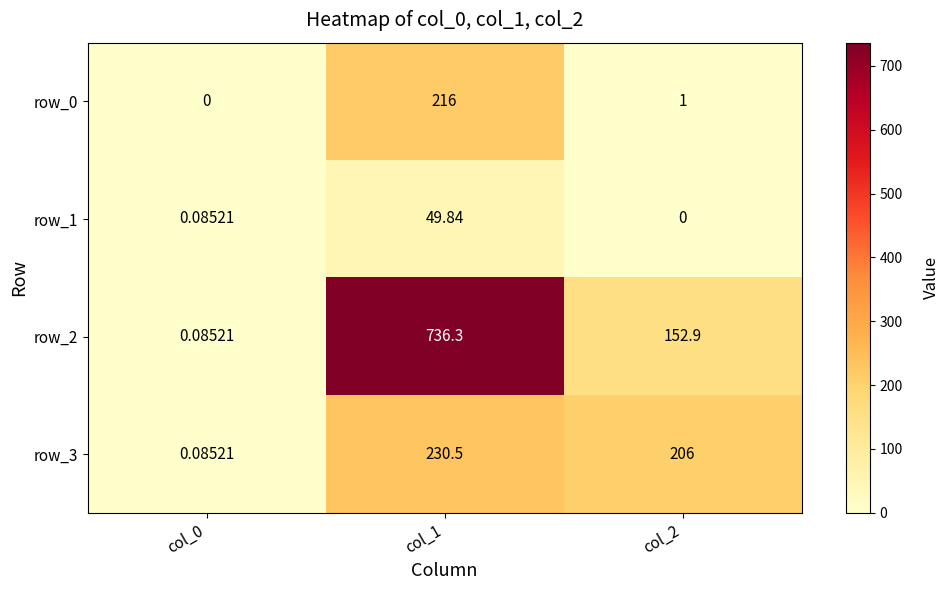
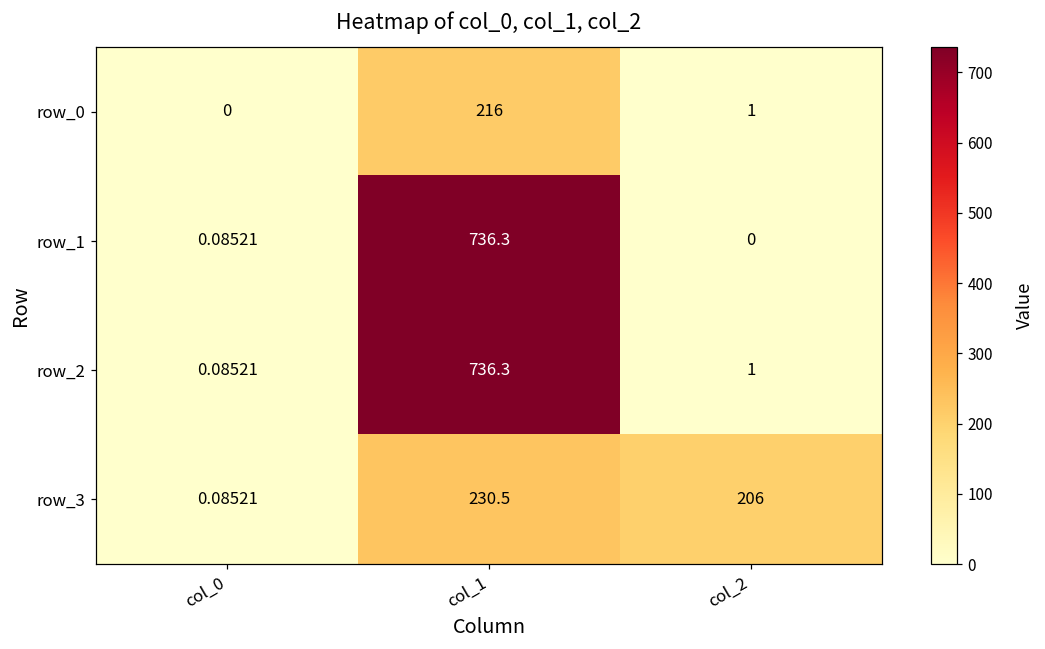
  {
    "row_0": {
      "col_0": 0,
      "col_1": 216,
      "col_2": 1
    },
    "row_1": {
      "col_0": 0.08521,
-     "col_1": 49.84,
+     "col_1": 736.3,
      "col_2": 0
    },
    "row_2": {
      "col_0": 0.08521,
      "col_1": 736.3,
-     "col_2": 152.9
+     "col_2": 1
    },
    "row_3": {
      "col_0": 0.08521,
      "col_1": 230.5,
      "col_2": 206
    }
  }
